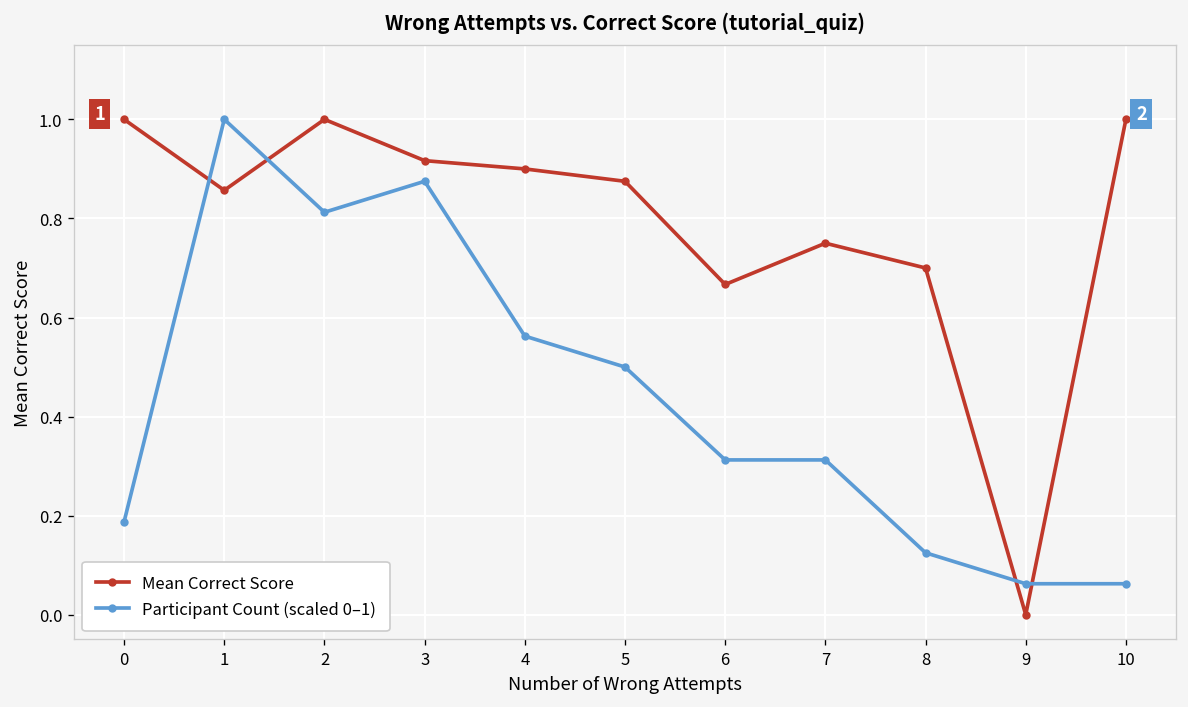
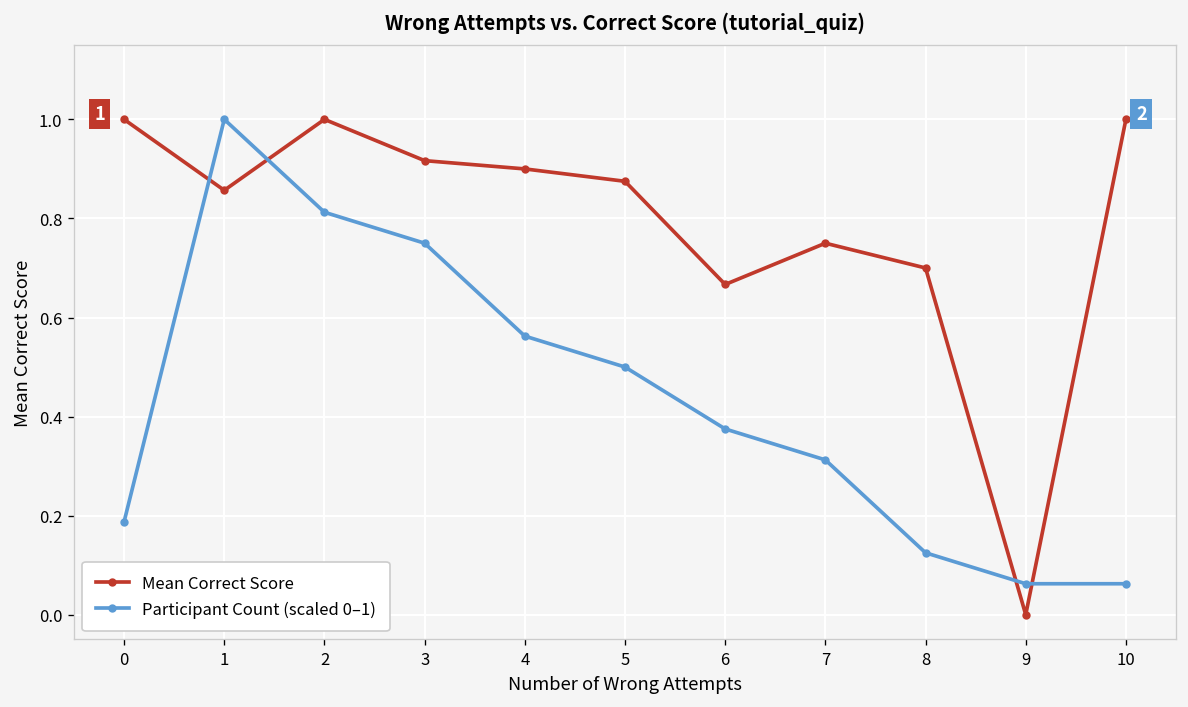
  {
    "Mean Correct Score": {
      "1": 0.86,
      "2": 1.00,
      "3": 0.92,
      "4": 0.90,
      "5": 0.88,
      "6": 0.67,
      "7": 0.75,
      "8": 0.70,
      "9": 0.00
    },
    "Participant Count (scaled 0–1)": {
      "0": 0.19,
      "1": 1.00,
      "2": 0.81,
-     "3": 0.88,
+     "3": 0.75,
      "4": 0.56,
      "5": 0.50,
-     "6": 0.31,
+     "6": 0.38,
      "7": 0.31,
      "8": 0.13,
      "9": 0.06,
      "10": 0.06
    }
  }
